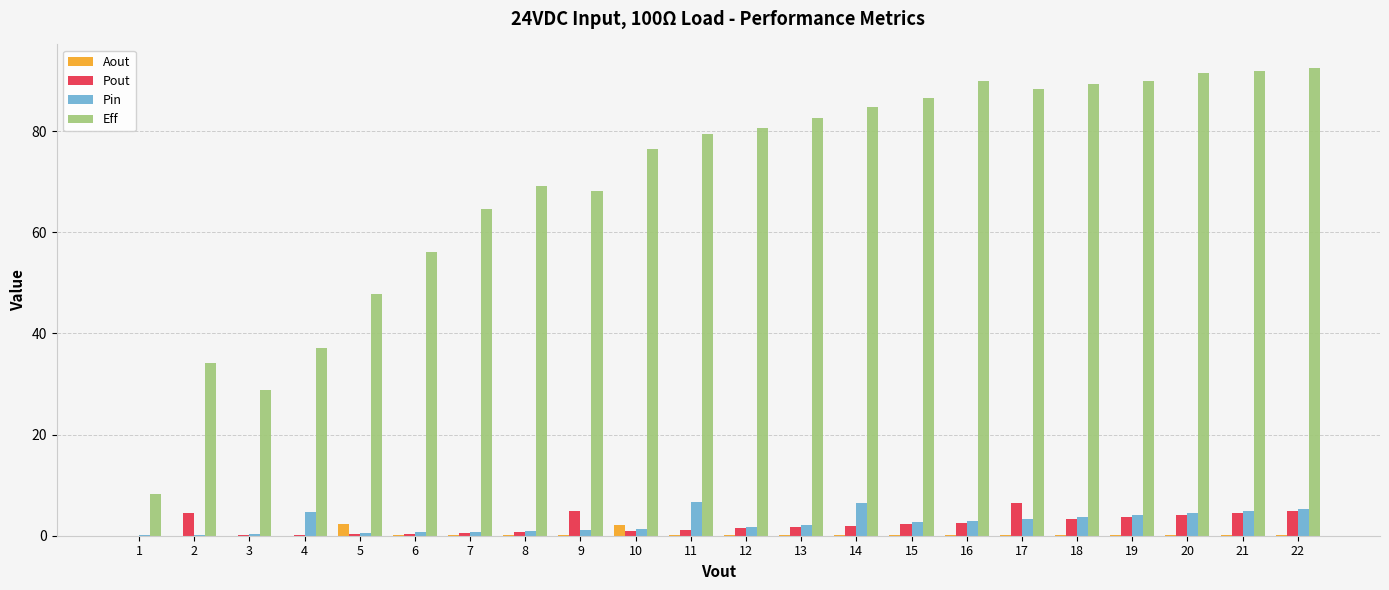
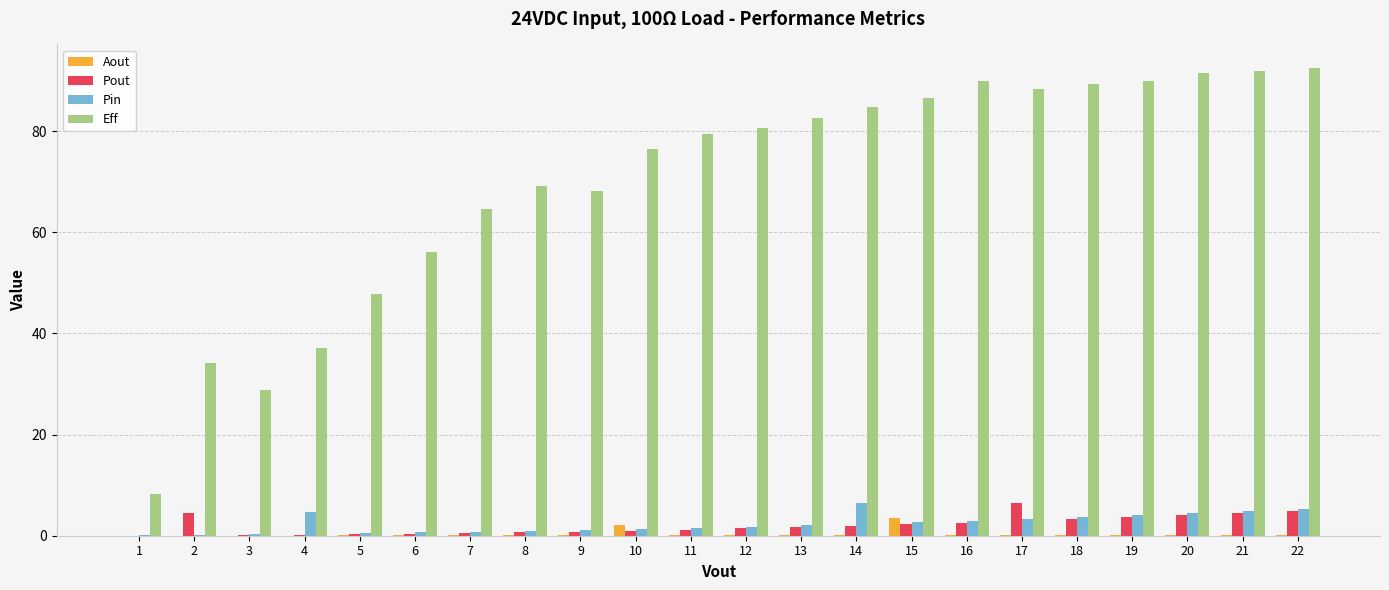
  {
    "Aout": {
-     "5": 2,
+     "5": 0,
      "10": 2,
-     "15": 0
+     "15": 3
    },
    "Pout": {
      "2": 4,
      "7": 0,
      "8": 1,
-     "9": 5,
+     "9": 1,
      "10": 1,
      "11": 1,
      "12": 1,
      "13": 2,
      "14": 2,
      "15": 2,
      "16": 3,
      "17": 6,
      "18": 3,
      "19": 4,
      "20": 4,
      "21": 4,
      "22": 5
    },
    "Pin": {
      "4": 5,
      "5": 1,
      "6": 1,
      "7": 1,
      "8": 1,
      "9": 1,
      "10": 1,
-     "11": 7,
+     "11": 2,
      "12": 2,
      "13": 2,
      "14": 6,
      "15": 3,
      "16": 3,
      "17": 3,
      "18": 4,
      "19": 4,
      "20": 4,
      "21": 5,
      "22": 5
    },
    "Eff": {
      "1": 8,
      "2": 34,
      "3": 29,
      "4": 37,
      "5": 48,
      "6": 56,
      "7": 65,
      "8": 69,
      "9": 68,
      "10": 77,
      "11": 79,
      "12": 81,
      "13": 83,
      "14": 85,
      "15": 87,
      "16": 90,
      "17": 88,
      "18": 89,
      "19": 90,
      "20": 92,
      "21": 92,
      "22": 92
    }
  }
